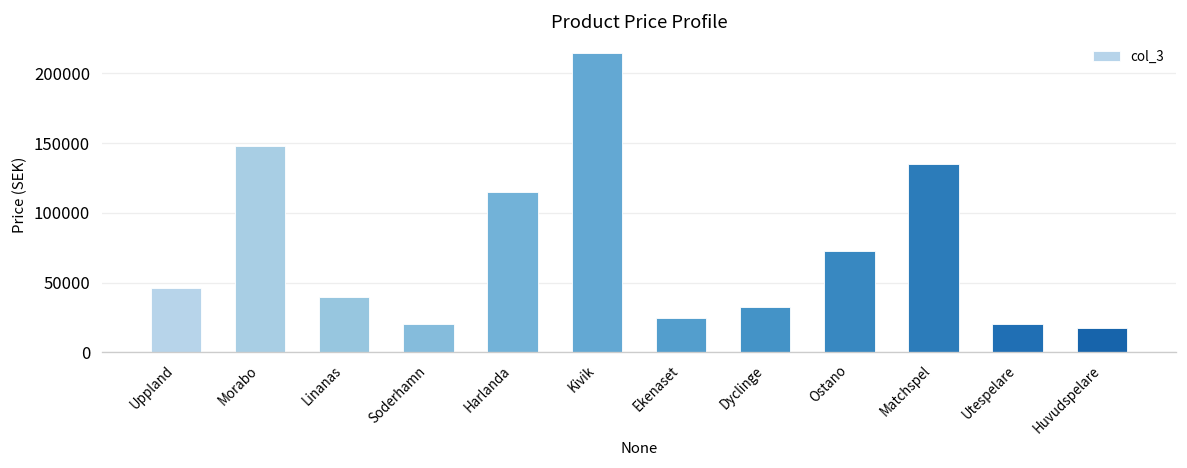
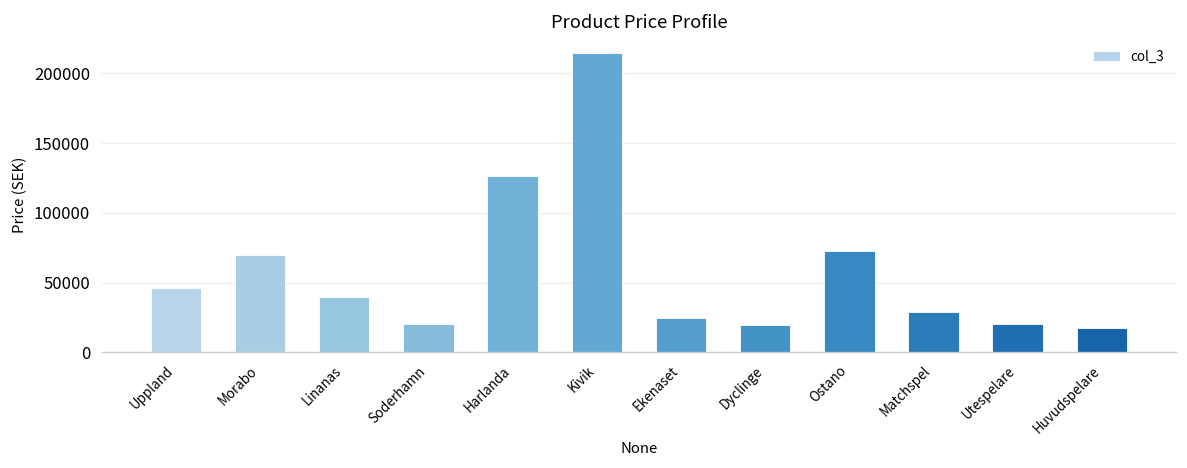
  {
    "Uppland": 46000,
-   "Morabo": 148000,
+   "Morabo": 70000,
    "Linanas": 40000,
    "Soderhamn": 20000,
-   "Harlanda": 115000,
+   "Harlanda": 126000,
    "Kivik": 215000,
    "Ekenaset": 25000,
-   "Dyclinge": 33000,
+   "Dyclinge": 20000,
    "Ostano": 72000,
-   "Matchspel": 135000,
+   "Matchspel": 29000,
    "Utespelare": 20000,
    "Huvudspelare": 18000
  }
